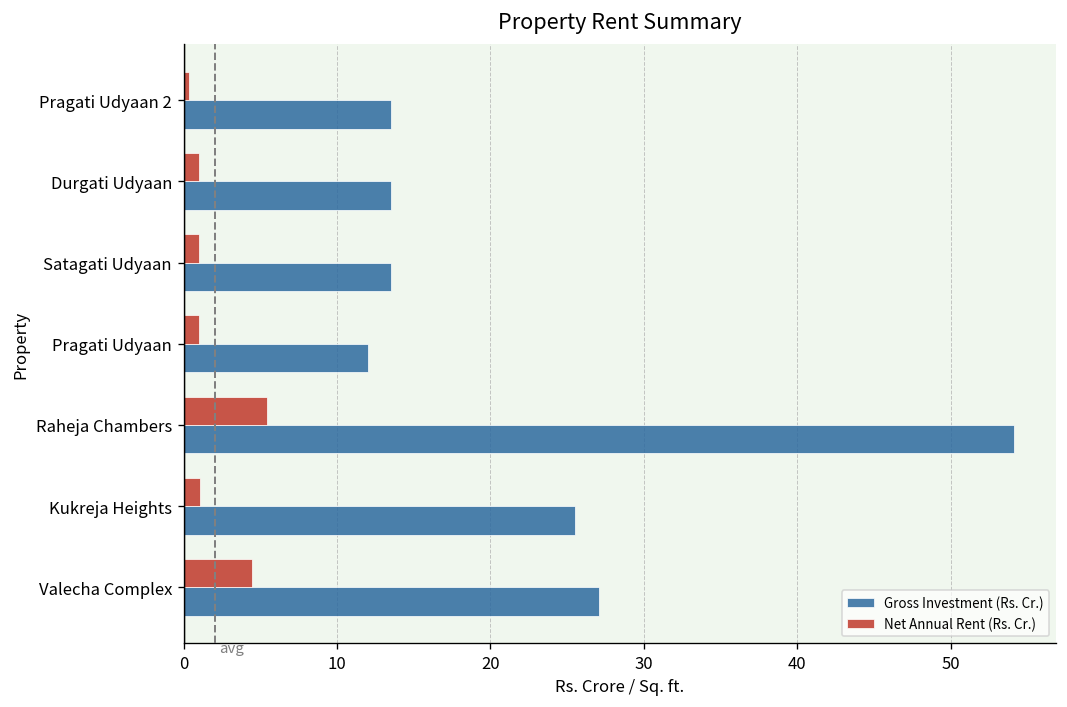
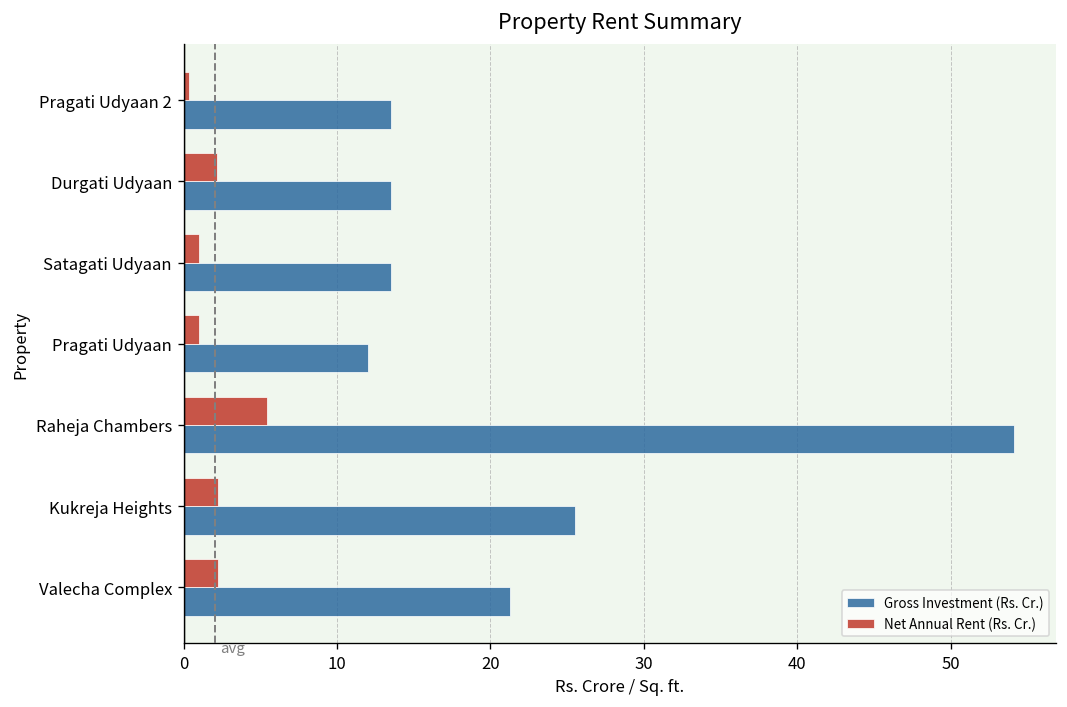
  {
    "Gross Investment (Rs. Cr.)": {
      "Pragati Udyaan 2": 13.5,
      "Durgati Udyaan": 13.5,
      "Satagati Udyaan": 13.5,
      "Pragati Udyaan": 12.0,
      "Raheja Chambers": 54.2,
      "Kukreja Heights": 25.5,
-     "Valecha Complex": 27.1
+     "Valecha Complex": 21.2
    },
    "Net Annual Rent (Rs. Cr.)": {
      "Pragati Udyaan 2": 0.4,
-     "Durgati Udyaan": 1.0,
+     "Durgati Udyaan": 2.2,
      "Satagati Udyaan": 1.0,
      "Pragati Udyaan": 1.0,
      "Raheja Chambers": 5.4,
-     "Kukreja Heights": 1.0,
-     "Valecha Complex": 4.5
+     "Kukreja Heights": 2.2,
+     "Valecha Complex": 2.2
    }
  }
